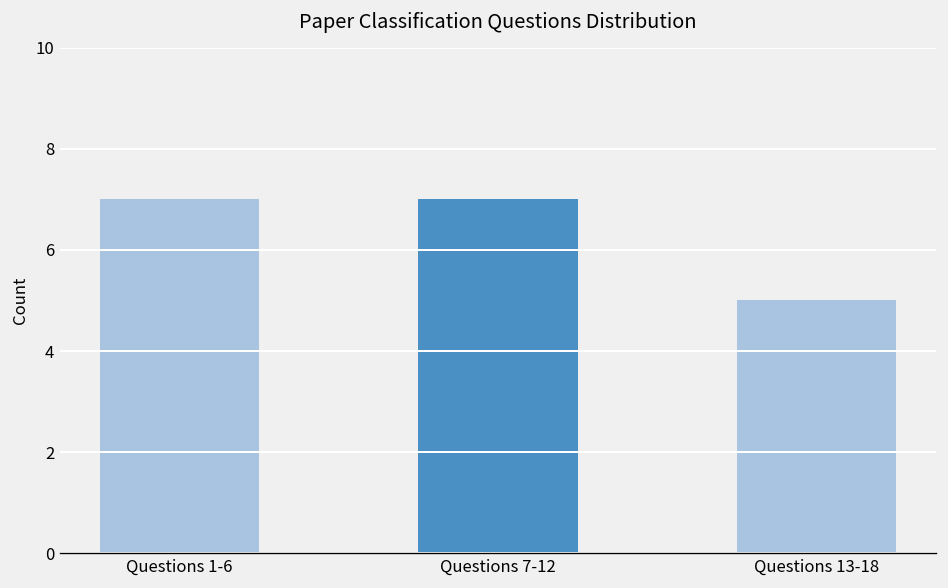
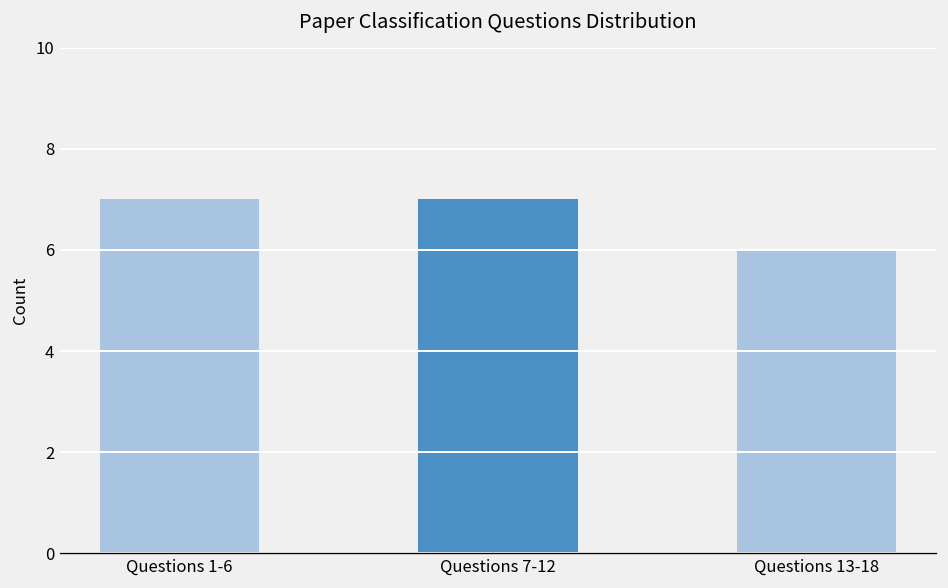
  {
    "Questions 1-6": 7,
    "Questions 7-12": 7,
-   "Questions 13-18": 5
+   "Questions 13-18": 6
  }
